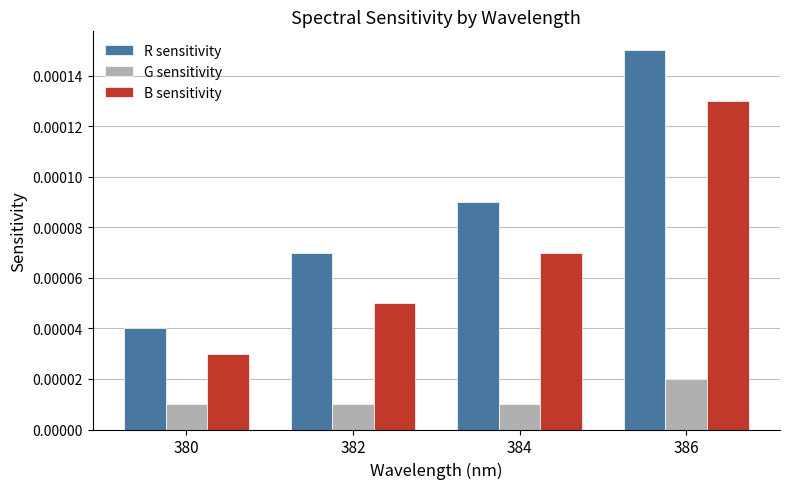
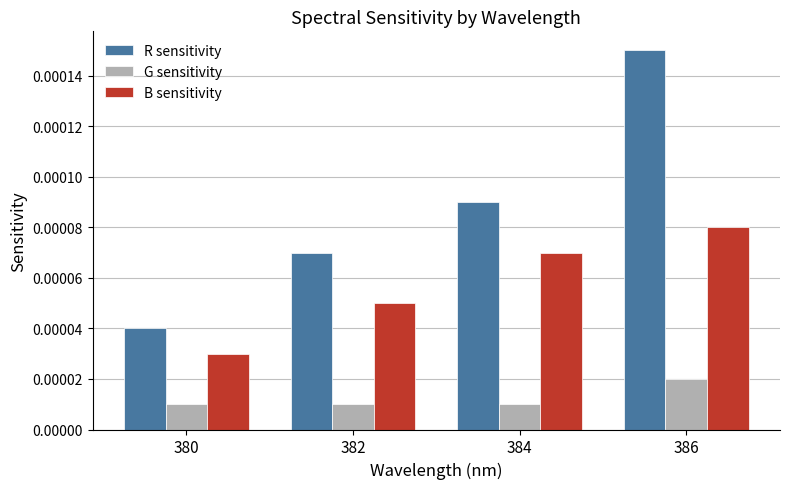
  {
    "R sensitivity": {
      "380": 0.00004,
      "382": 0.00007,
      "384": 0.00009,
      "386": 0.00015
    },
    "G sensitivity": {
      "380": 0.00001,
      "382": 0.00001,
      "384": 0.00001,
      "386": 0.00002
    },
    "B sensitivity": {
      "380": 0.00003,
      "382": 0.00005,
      "384": 0.00007,
-     "386": 0.00013
+     "386": 0.00008
    }
  }
